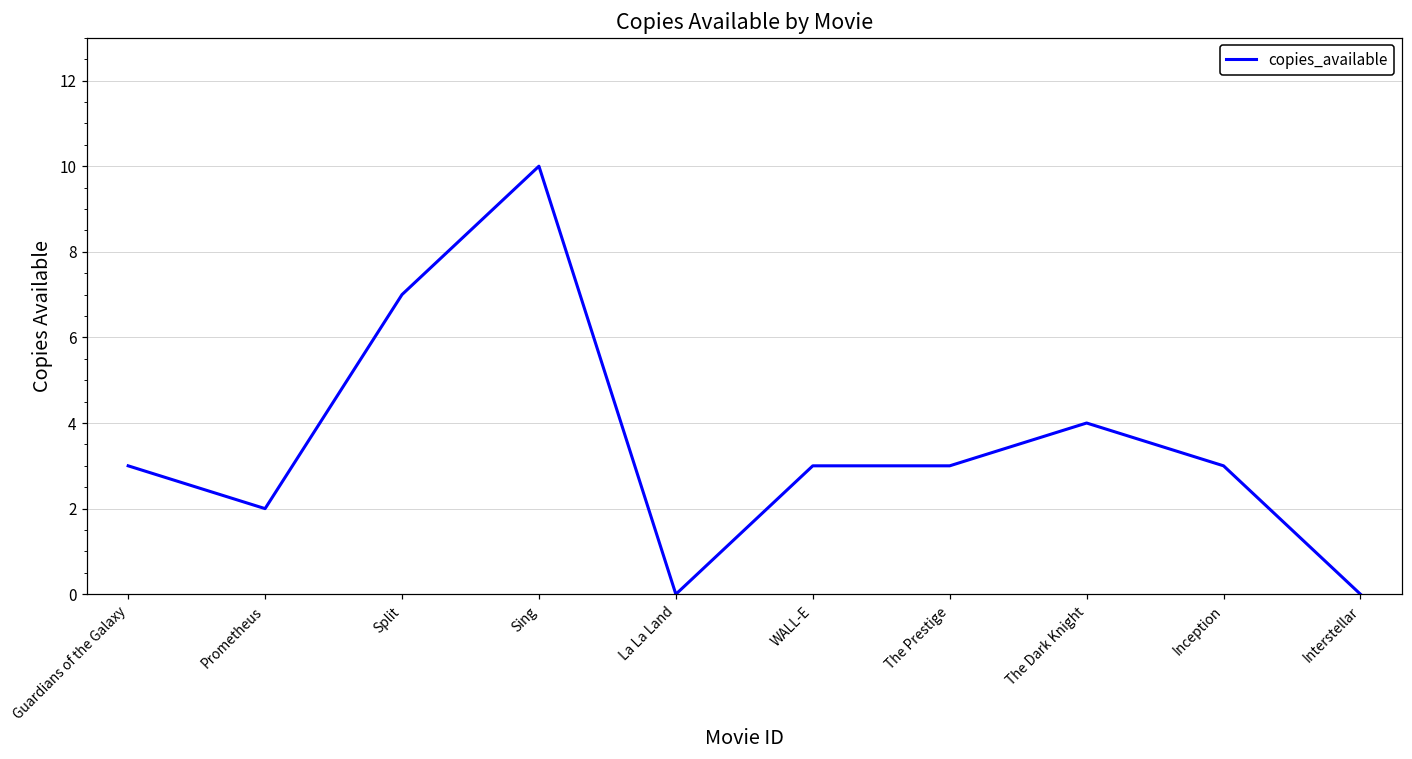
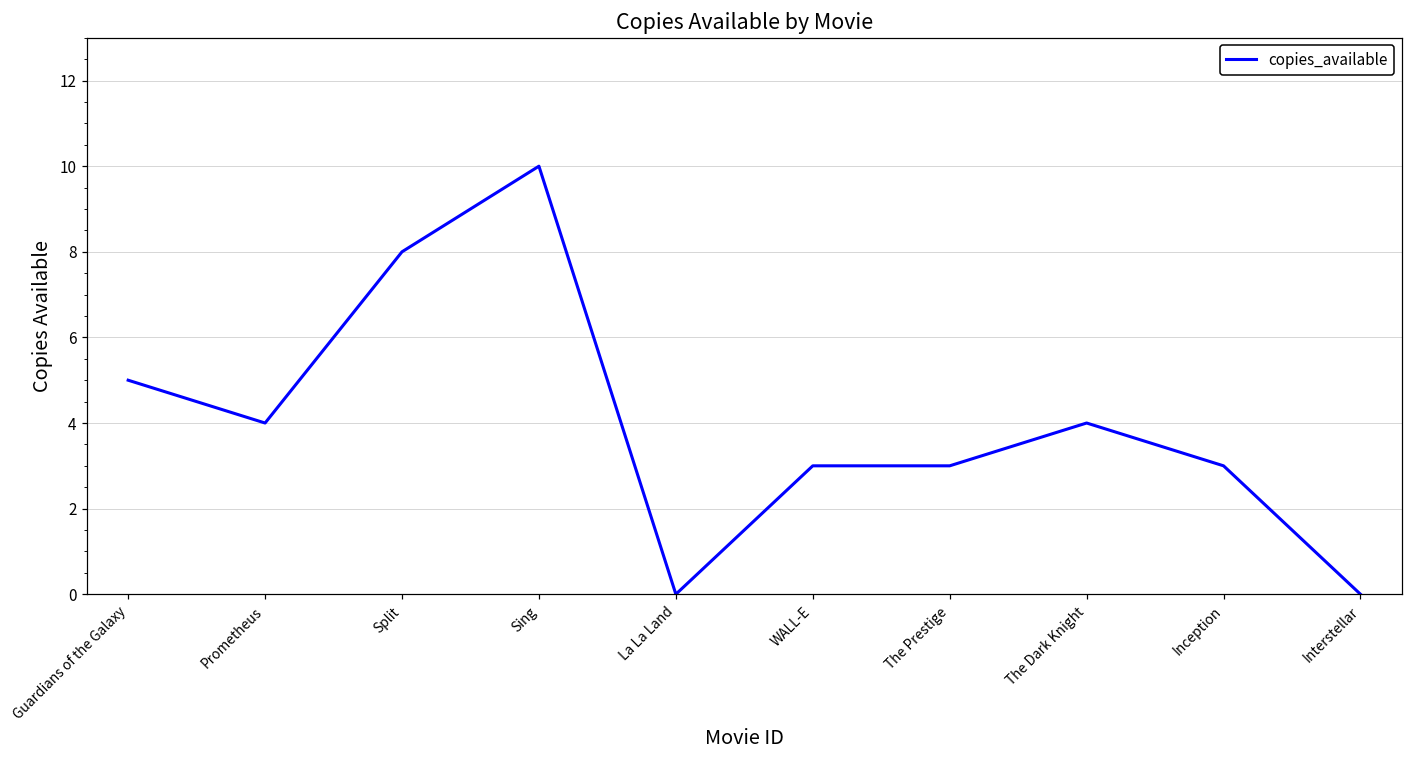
  {
-   "Guardians of the Galaxy": 3,
-   "Prometheus": 2,
-   "Split": 7,
+   "Guardians of the Galaxy": 5,
+   "Prometheus": 4,
+   "Split": 8,
    "Sing": 10,
    "La La Land": 0,
    "WALL-E": 3,
    "The Prestige": 3,
    "The Dark Knight": 4,
    "Inception": 3,
    "Interstellar": 0
  }
